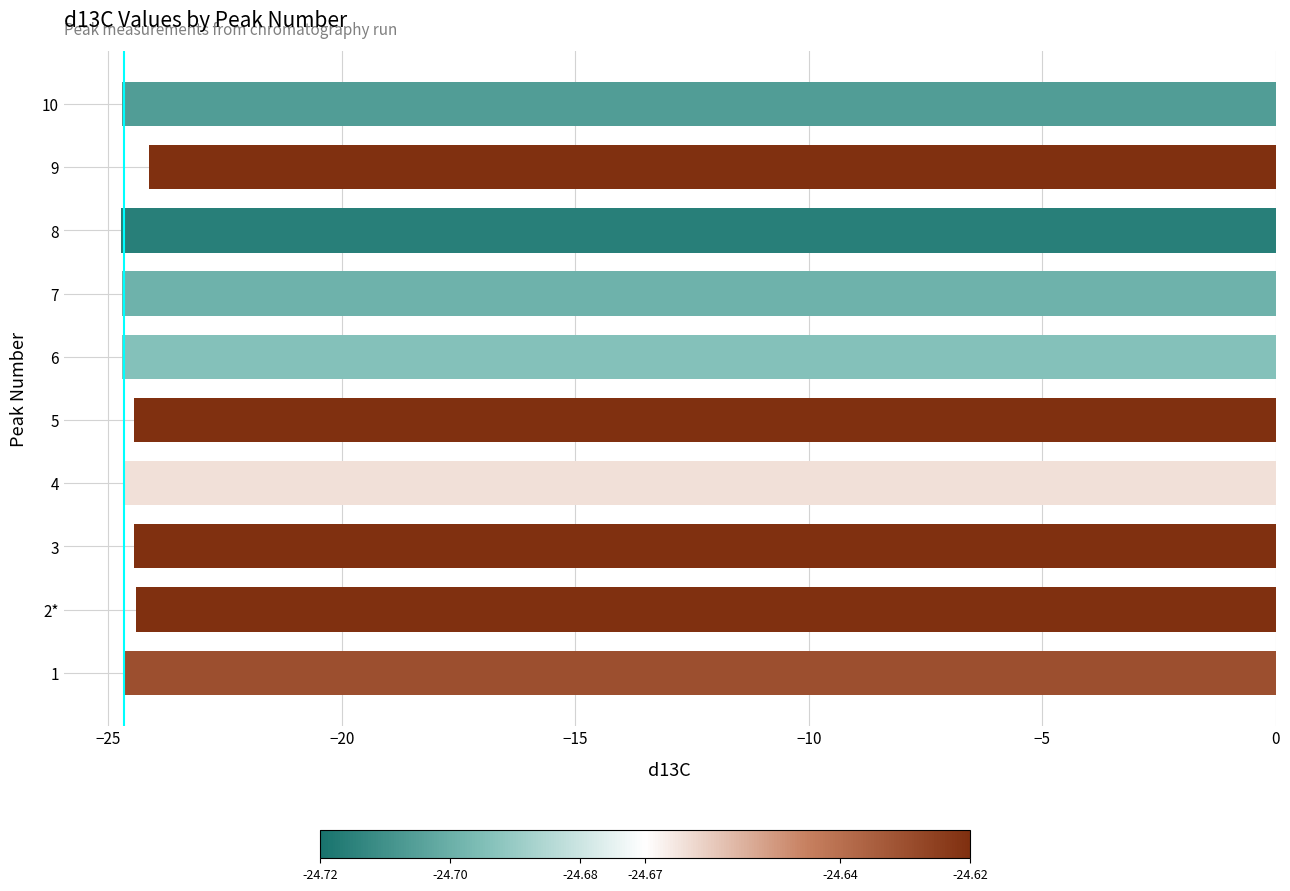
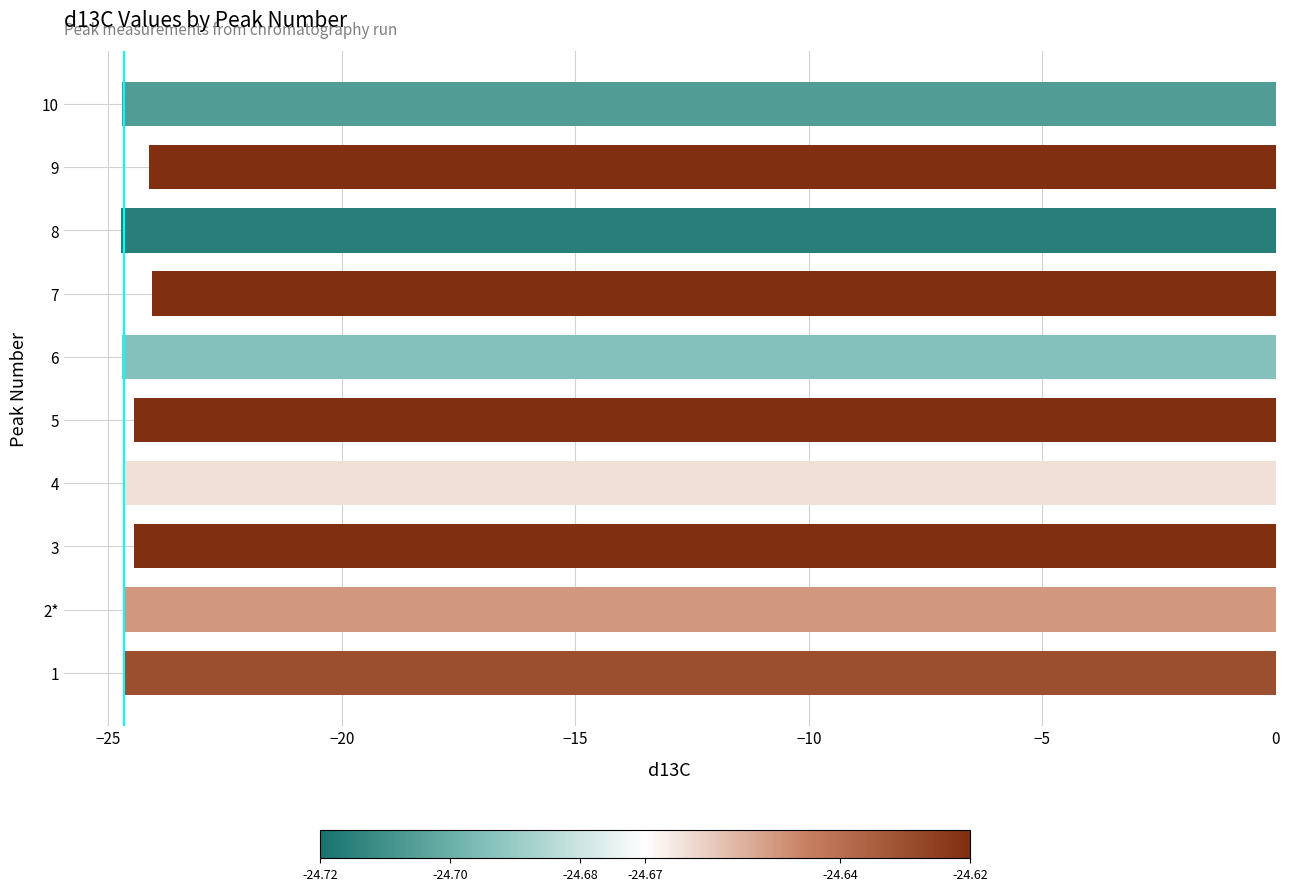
  {
    "10": -24.7,
    "9": -24.1,
    "8": -24.7,
-   "7": -24.7,
+   "7": -24.1,
    "6": -24.7,
    "5": -24.5,
    "4": -24.7,
    "3": -24.4,
-   "2*": -24.4,
+   "2*": -24.7,
    "1": -24.6
  }
